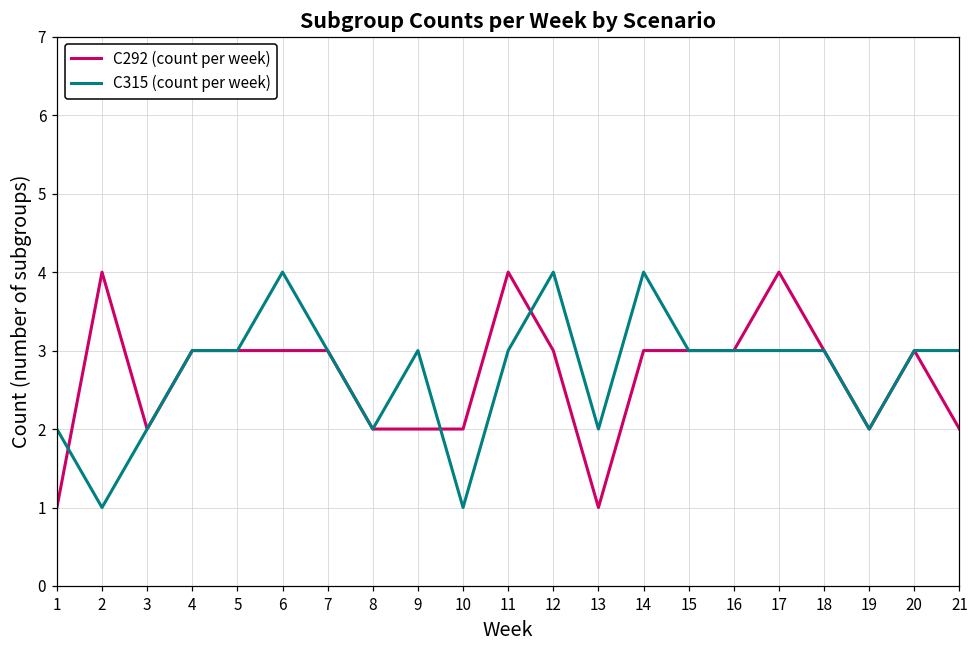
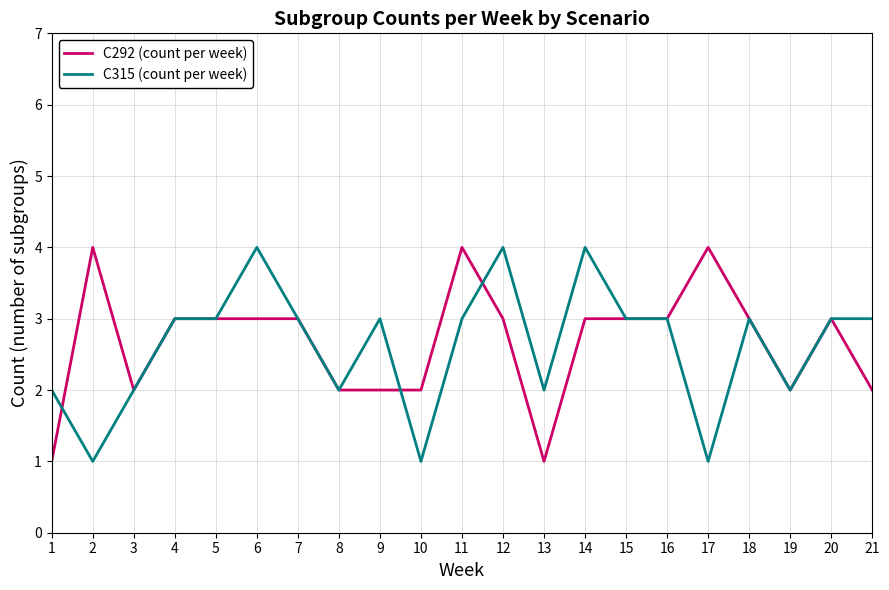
  {
    "C292 (count per week)": {
      "1": 1,
      "2": 4,
      "6": 3,
      "9": 2,
      "10": 2,
      "11": 4,
      "12": 3,
      "13": 1,
      "14": 3,
      "17": 4,
      "21": 2
    },
    "C315 (count per week)": {
      "1": 2,
      "2": 1,
      "6": 4,
      "9": 3,
      "10": 1,
      "11": 3,
      "12": 4,
      "13": 2,
      "14": 4,
-     "17": 3,
+     "17": 1,
      "21": 3
    }
  }
